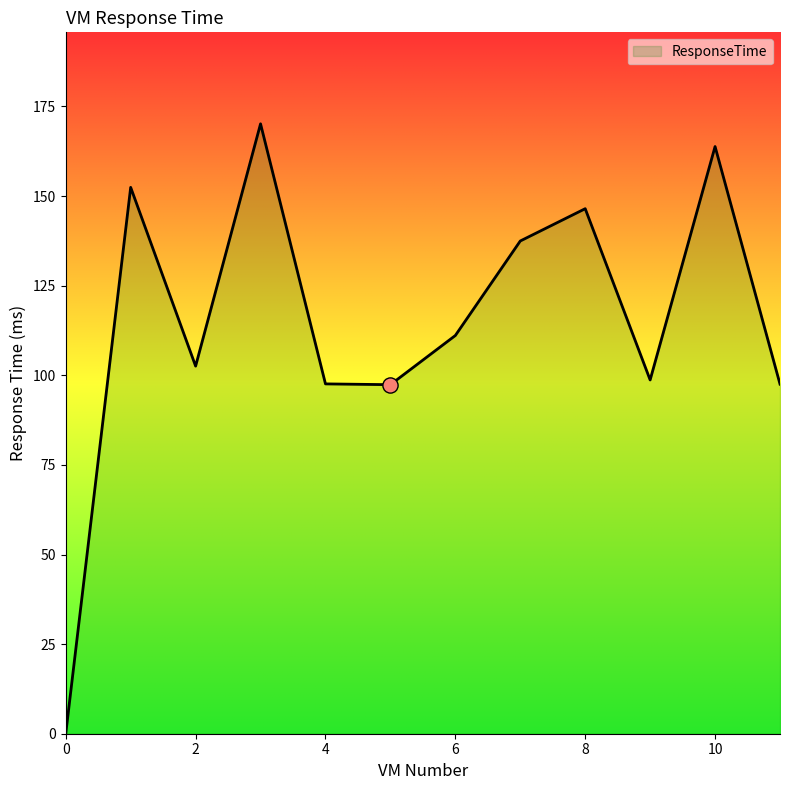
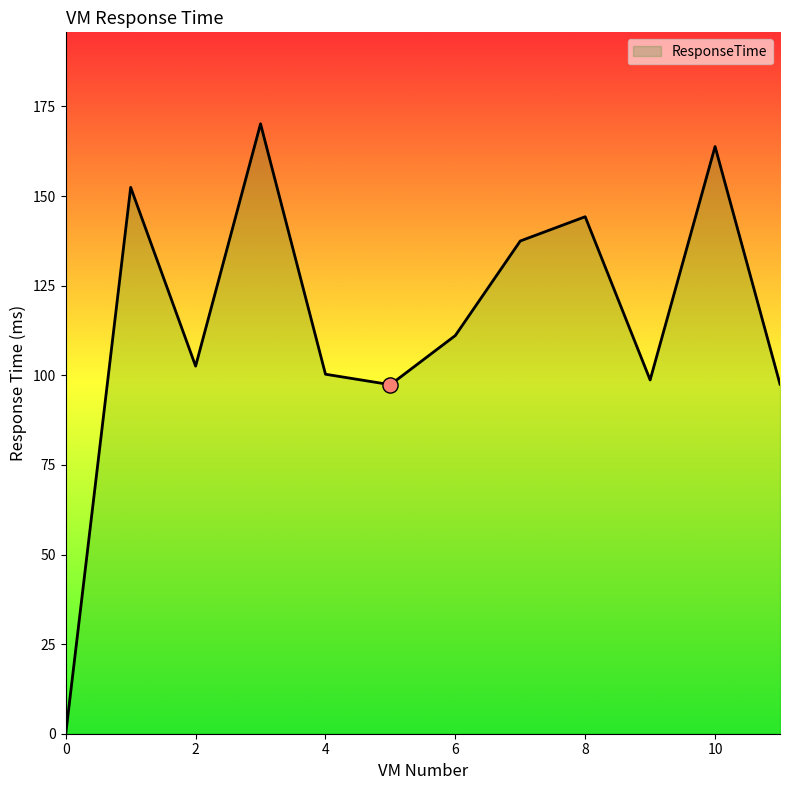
  {
    "ResponseTime": {
      "0": 0,
      "2": 103,
-     "4": 98,
+     "4": 100,
      "6": 111,
-     "8": 146,
+     "8": 144,
      "10": 164
    }
  }
